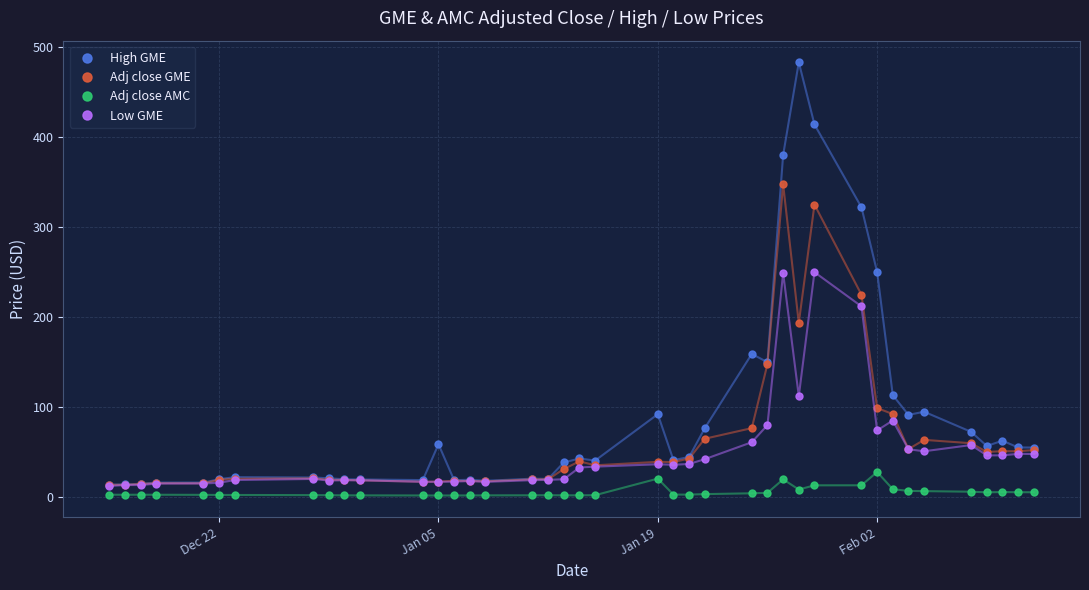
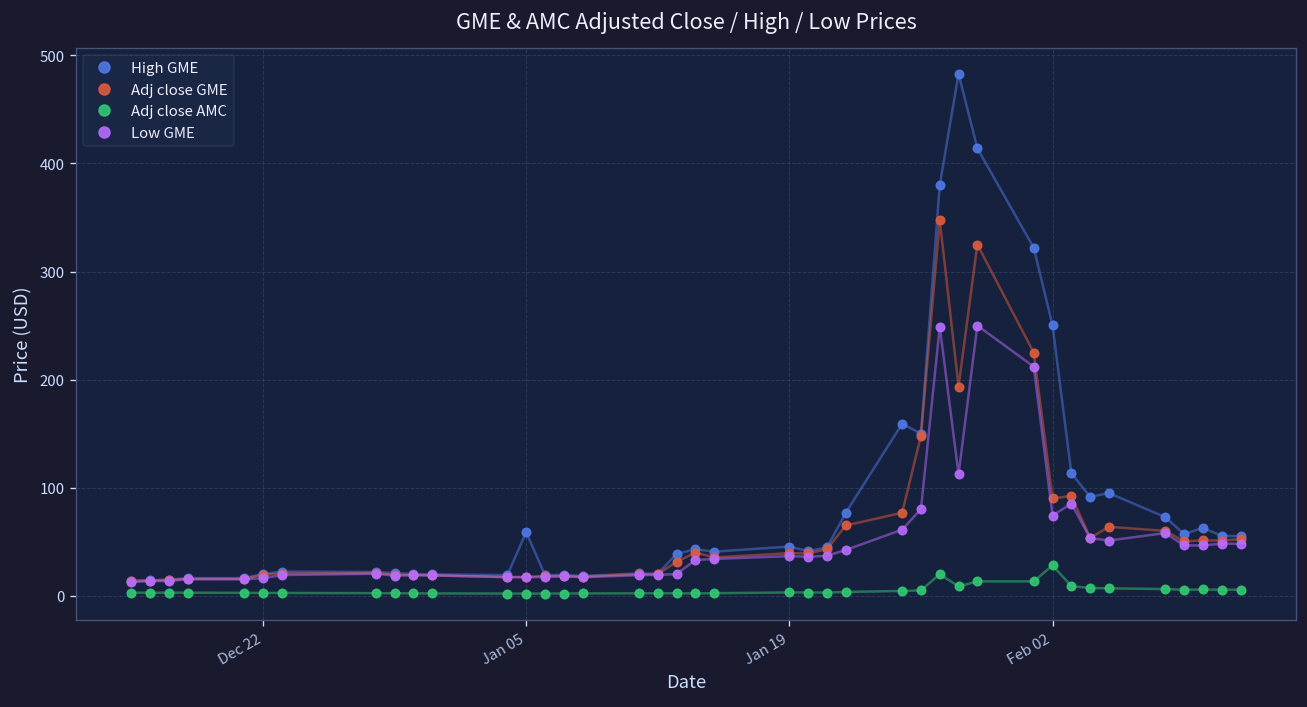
  {
    "High GME": {
      "Jan 05": 60,
-     "Jan 19": 90,
+     "Jan 19": 50,
      "Feb 02": 250
    },
    "Adj close GME": {
-     "Feb 02": 100
+     "Feb 02": 90
    },
    "Adj close AMC": {
      "Dec 22": 0,
      "Jan 05": 0,
-     "Jan 19": 20,
+     "Jan 19": 0,
      "Feb 02": 30
    },
    "Low GME": {
      "Dec 22": 20,
      "Feb 02": 70
    }
  }
